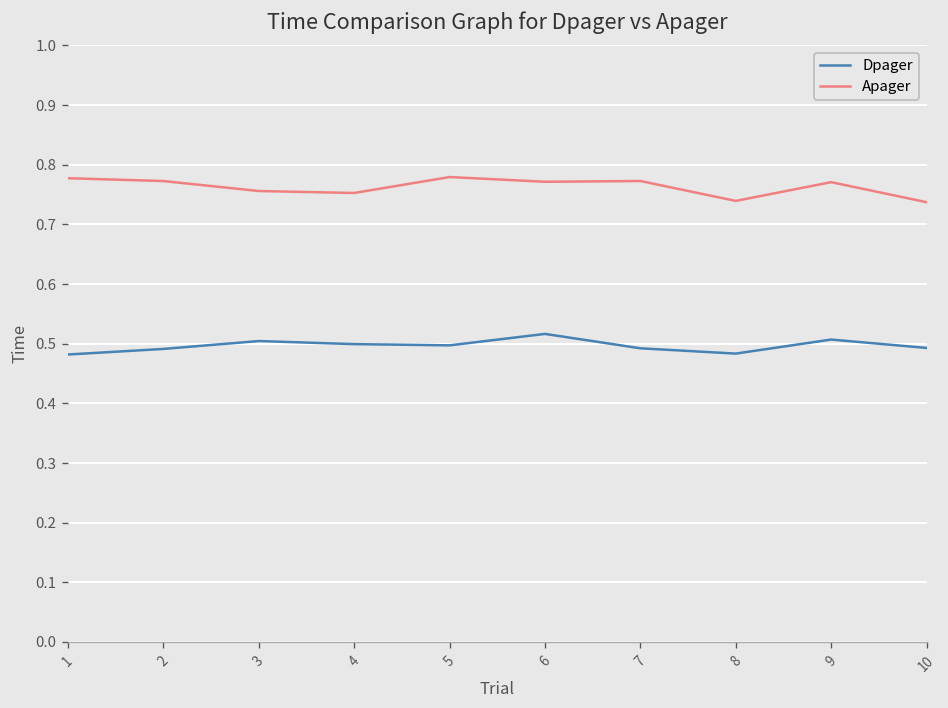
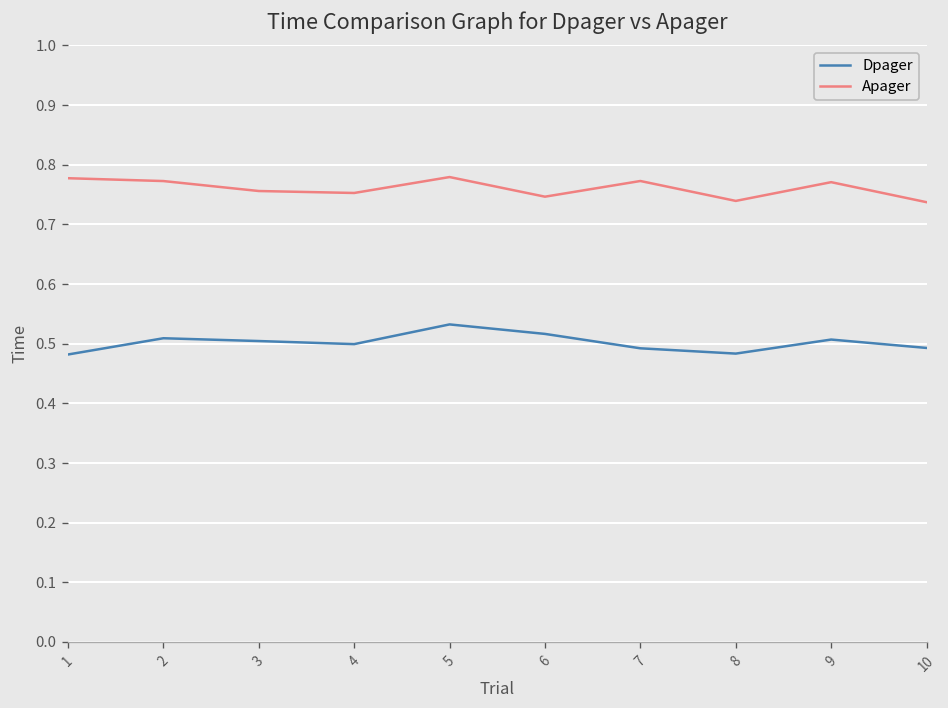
  {
    "Dpager": {
      "1": 0.48,
-     "2": 0.49,
+     "2": 0.51,
      "3": 0.50,
      "4": 0.50,
-     "5": 0.50,
+     "5": 0.53,
      "6": 0.52,
      "7": 0.49,
      "8": 0.48,
      "9": 0.51,
      "10": 0.49
    },
    "Apager": {
      "1": 0.78,
      "2": 0.77,
      "3": 0.76,
      "4": 0.75,
      "5": 0.78,
-     "6": 0.77,
+     "6": 0.75,
      "7": 0.77,
      "8": 0.74,
      "9": 0.77,
      "10": 0.74
    }
  }
